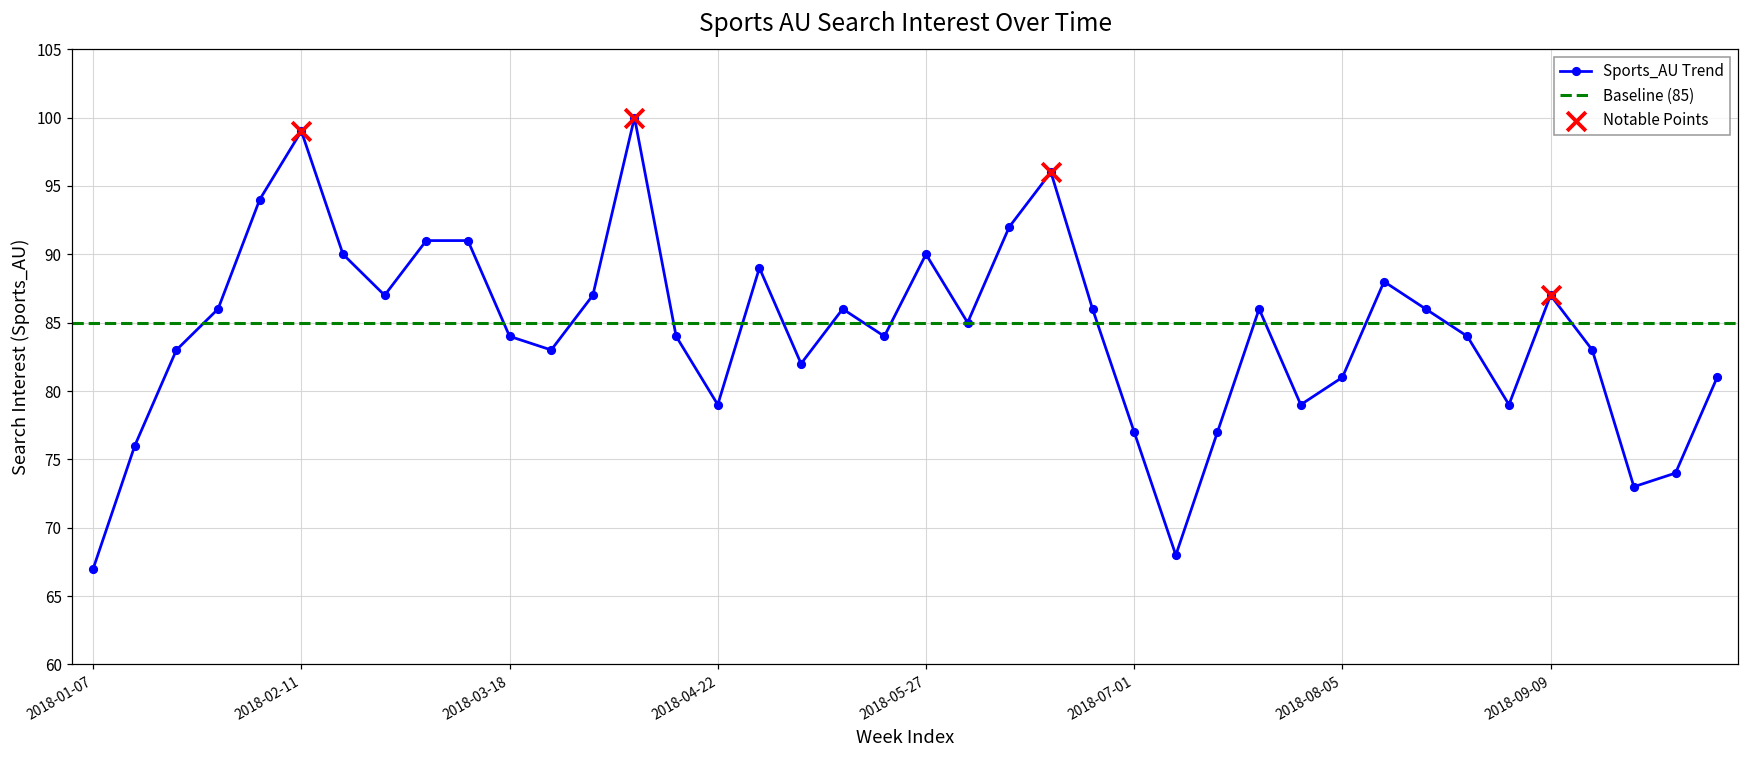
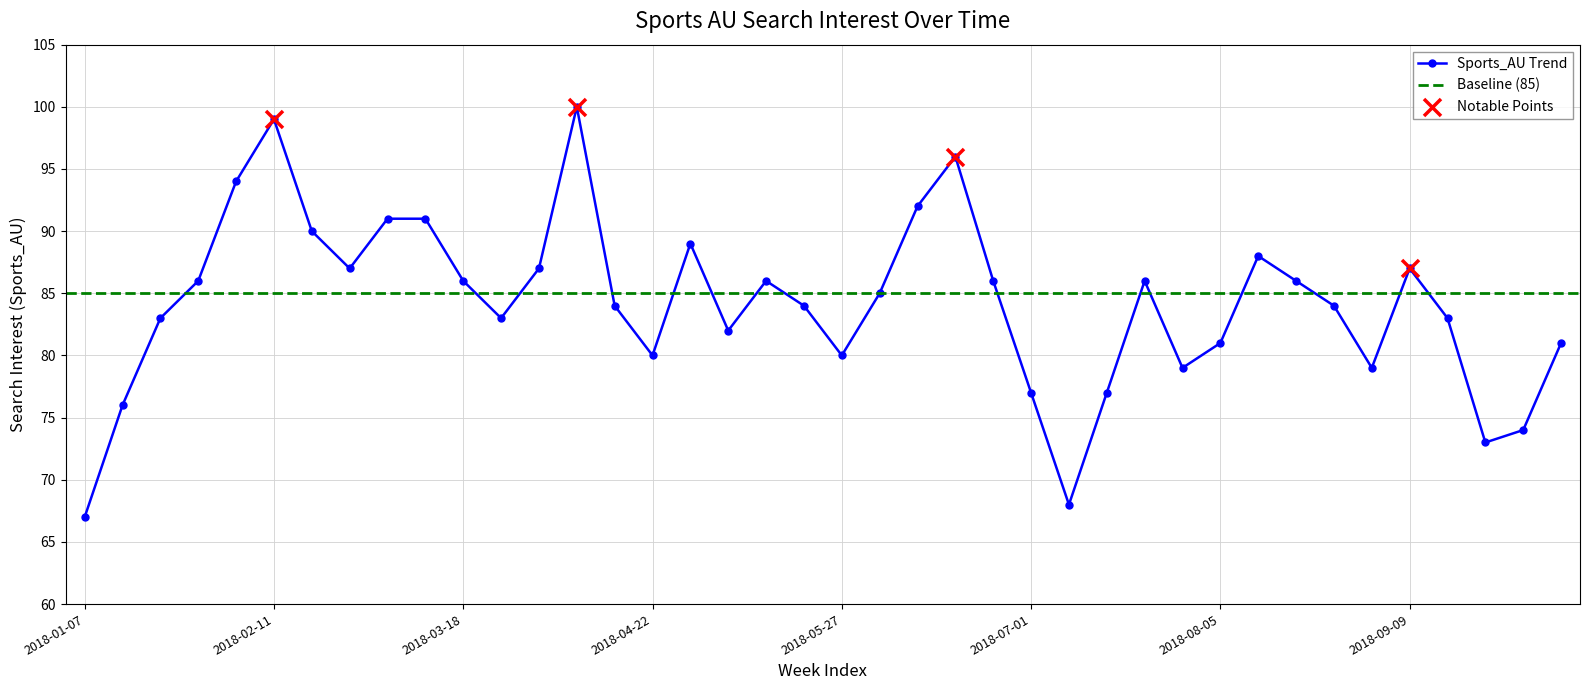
  {
    "Sports_AU Trend": {
      "2018-01-07": 67,
-     "2018-03-18": 84,
-     "2018-04-22": 79,
-     "2018-05-27": 90,
+     "2018-03-18": 86,
+     "2018-04-22": 80,
+     "2018-05-27": 80,
      "2018-07-01": 77,
      "2018-08-05": 81
    }
  }
